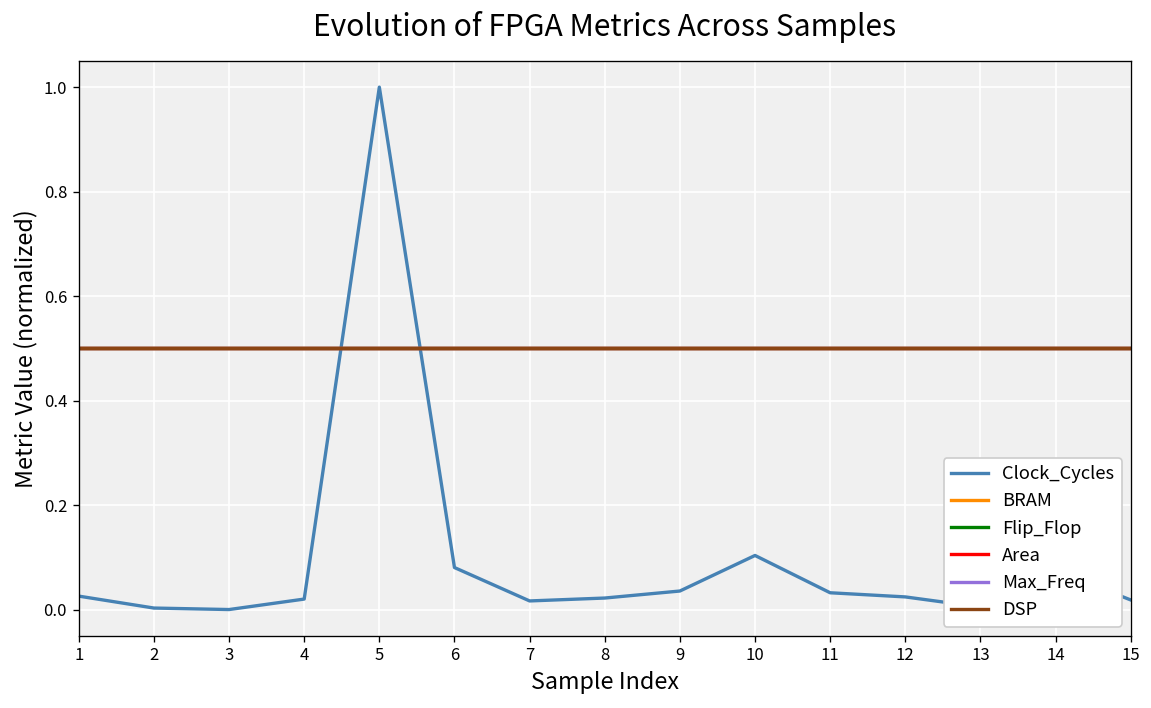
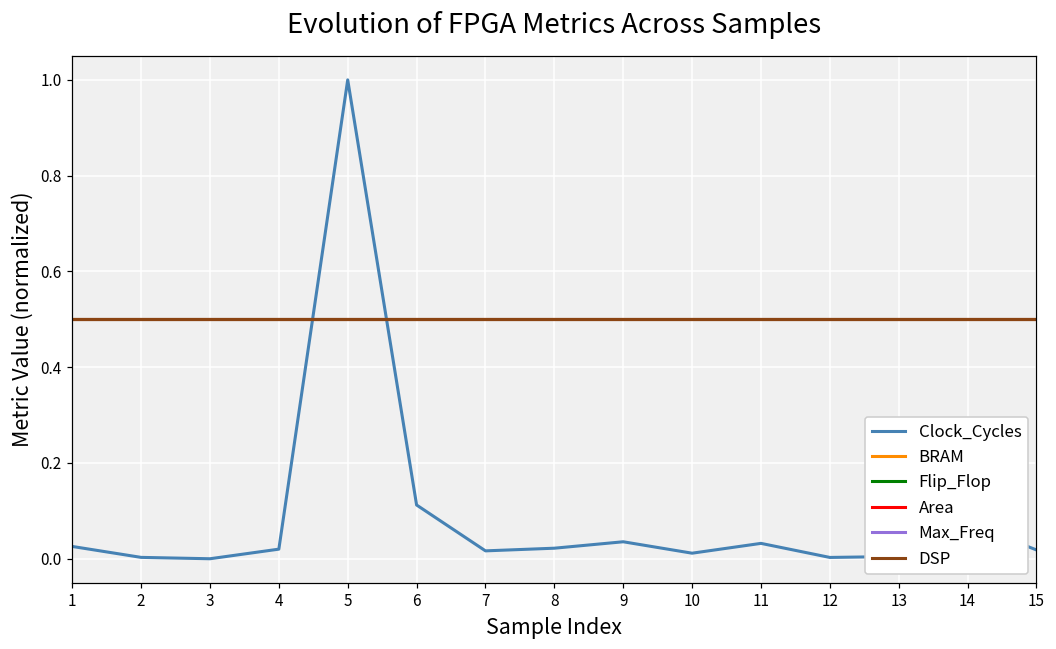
  {
    "Clock_Cycles": {
      "1": 0.03,
      "2": 0.00,
      "3": 0.00,
      "4": 0.02,
      "5": 1.00,
-     "6": 0.08,
+     "6": 0.11,
      "7": 0.02,
      "8": 0.02,
      "9": 0.04,
-     "10": 0.10,
+     "10": 0.01,
      "11": 0.03,
-     "12": 0.02,
+     "12": 0.00,
      "15": 0.02
    },
    "DSP": {
      "1": 0.50,
      "2": 0.50,
      "3": 0.50,
      "4": 0.50,
      "5": 0.50,
      "6": 0.50,
      "7": 0.50,
      "8": 0.50,
      "9": 0.50,
      "10": 0.50,
      "11": 0.50,
      "12": 0.50,
      "13": 0.50,
      "14": 0.50,
      "15": 0.50
    }
  }
